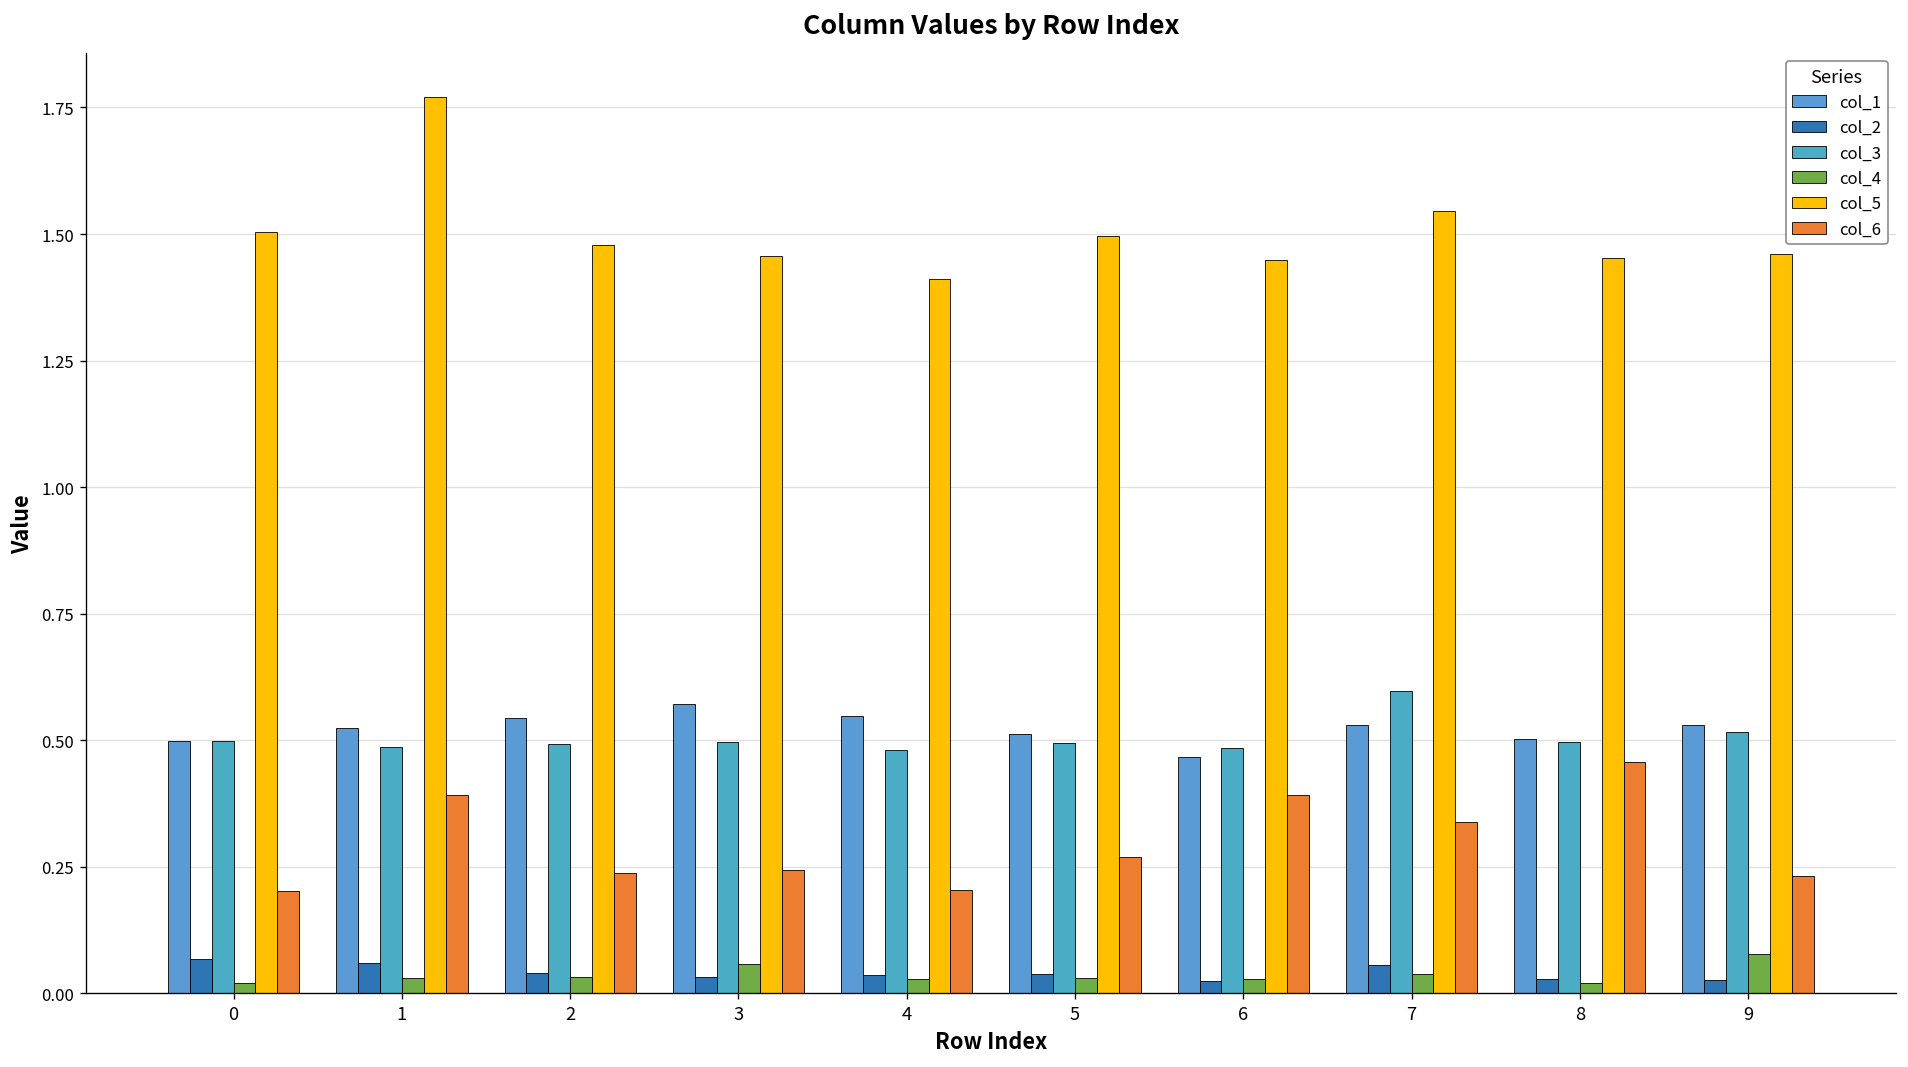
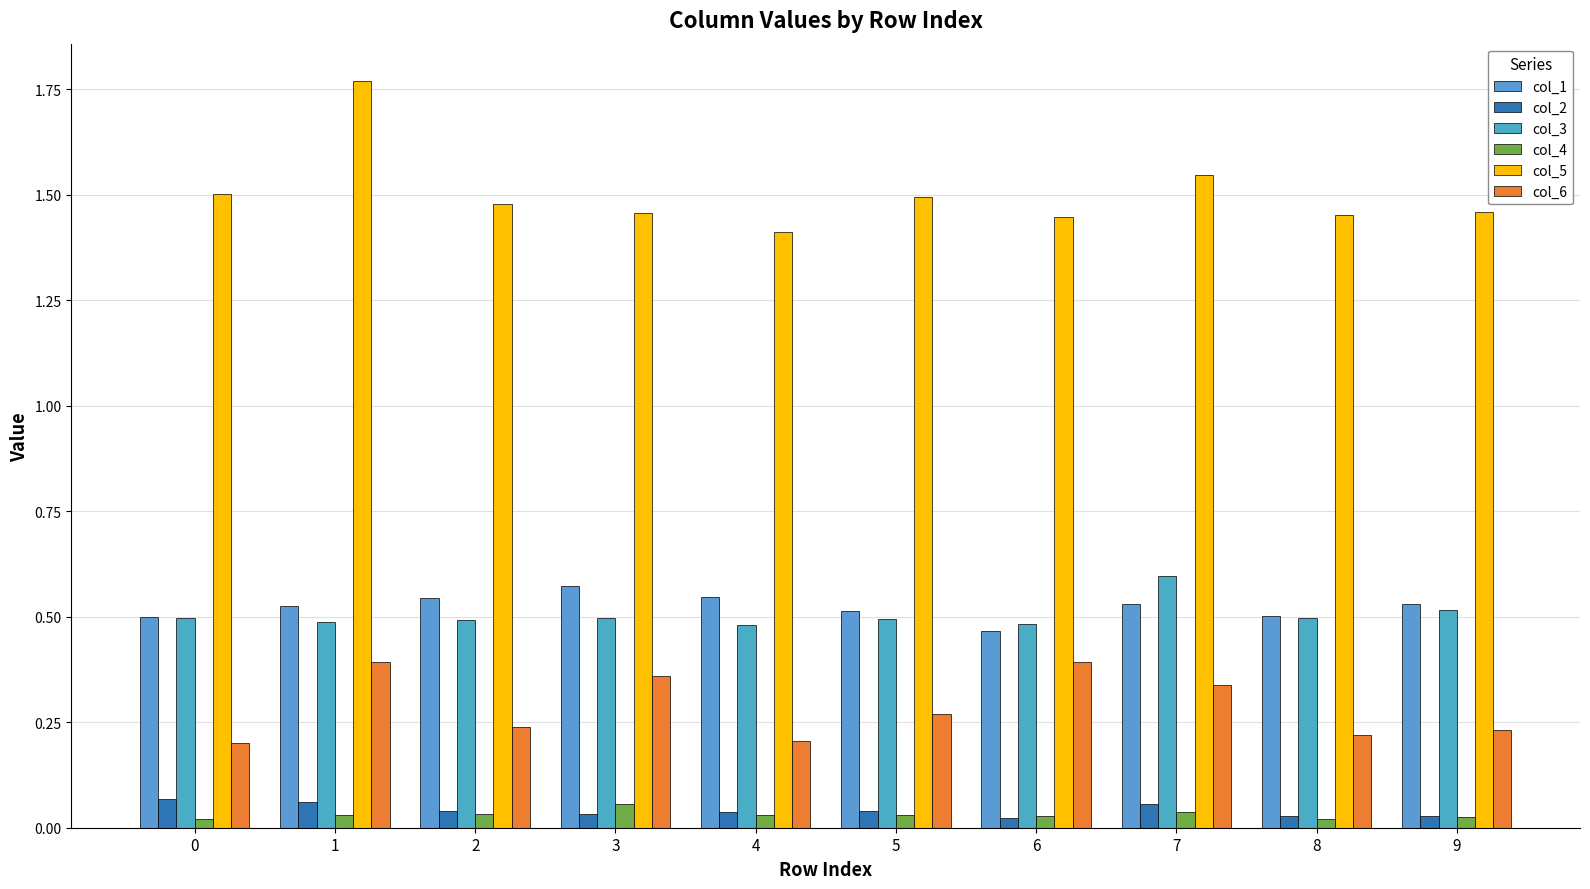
  {
    "col_2": {
      "0": 0.07,
      "1": 0.06,
      "2": 0.04,
      "3": 0.03,
      "4": 0.04,
      "5": 0.04,
      "6": 0.02,
      "7": 0.06,
      "8": 0.03,
      "9": 0.03
    },
    "col_4": {
      "0": 0.02,
      "1": 0.03,
      "2": 0.03,
      "3": 0.06,
      "4": 0.03,
      "5": 0.03,
      "6": 0.03,
      "7": 0.04,
      "8": 0.02,
-     "9": 0.08
+     "9": 0.03
    },
    "col_5": {
      "0": 1.50,
      "1": 1.77,
      "2": 1.48,
      "3": 1.46,
      "4": 1.41,
      "5": 1.50,
      "6": 1.45,
      "7": 1.55,
      "8": 1.45,
      "9": 1.46
    },
    "col_6": {
      "0": 0.20,
      "1": 0.39,
      "2": 0.24,
-     "3": 0.24,
+     "3": 0.36,
      "4": 0.20,
      "5": 0.27,
      "6": 0.39,
      "7": 0.34,
-     "8": 0.46,
+     "8": 0.22,
      "9": 0.23
    }
  }
